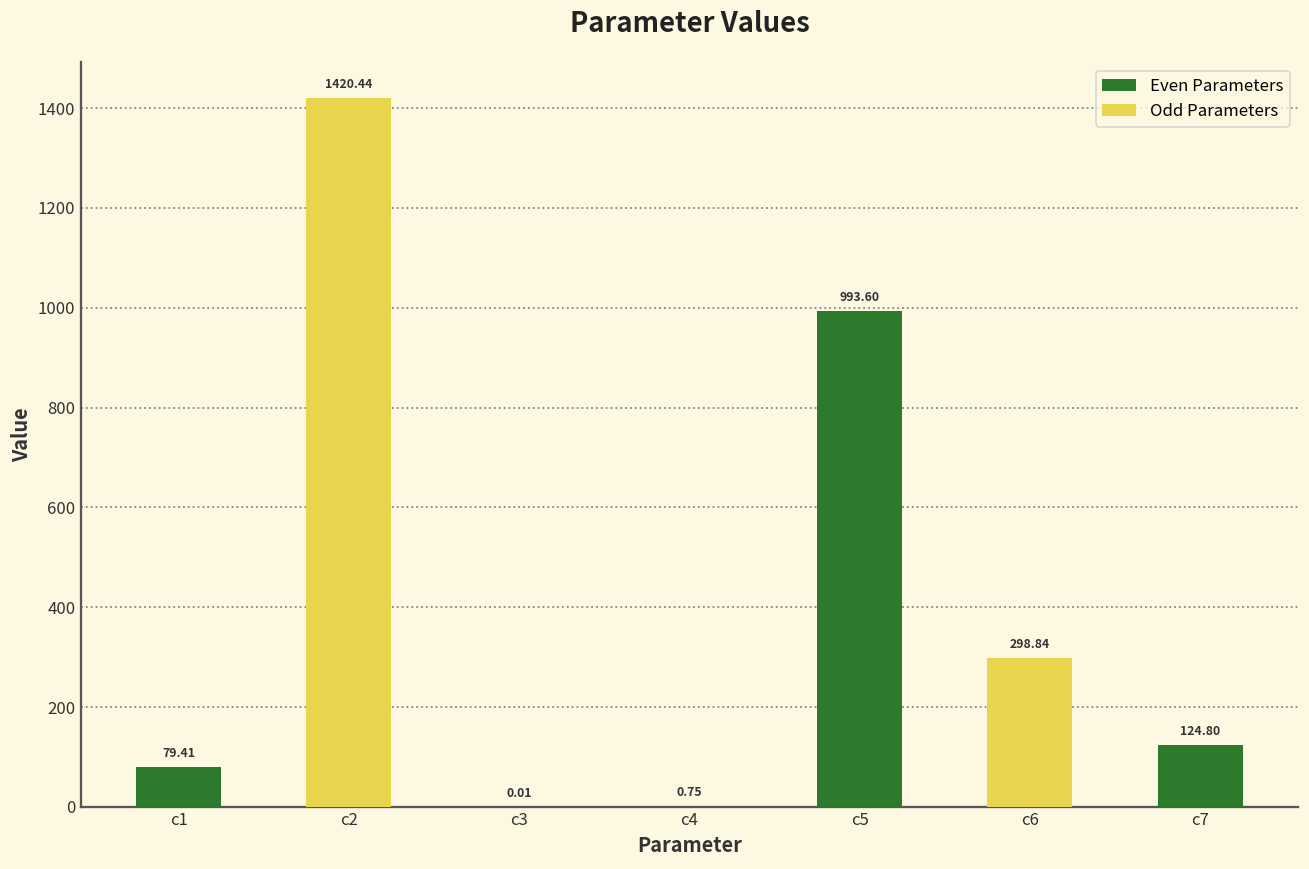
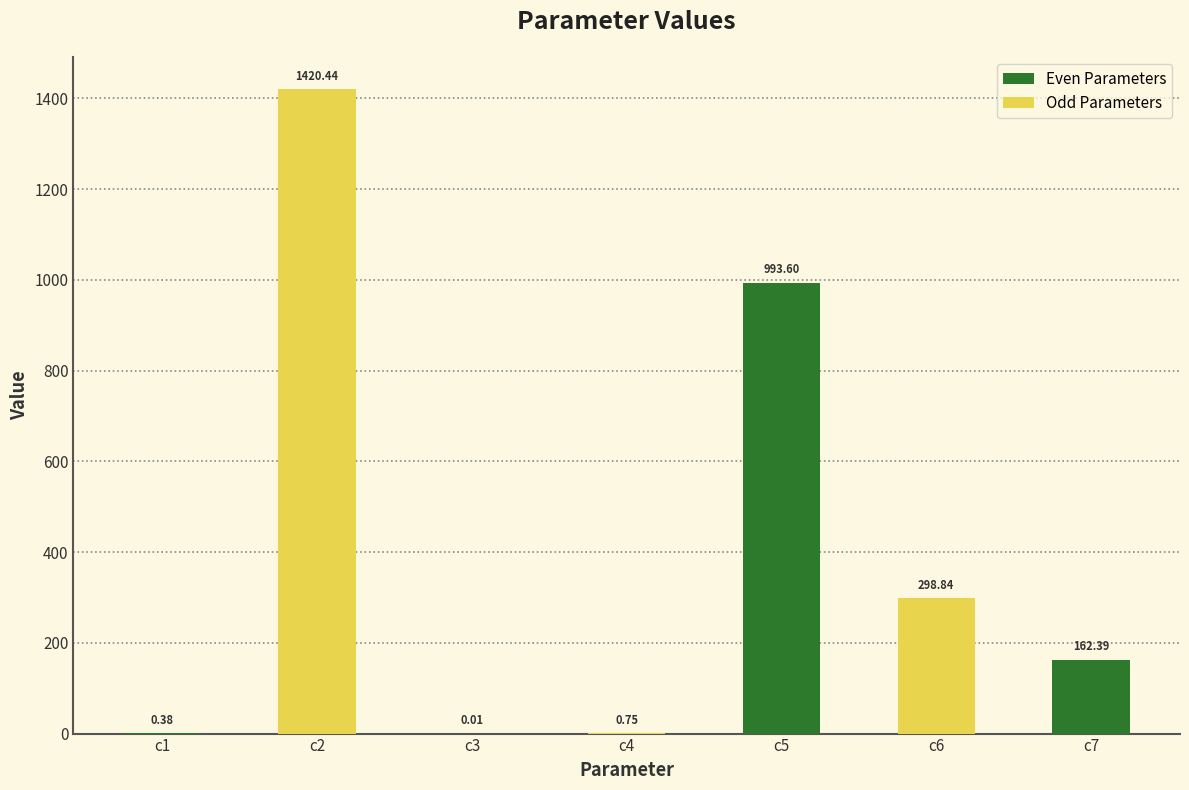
  {
-   "c1": 79.41,
+   "c1": 0.38,
    "c2": 1420.44,
    "c3": 0.01,
    "c4": 0.75,
    "c5": 993.60,
    "c6": 298.84,
-   "c7": 124.80
+   "c7": 162.39
  }
